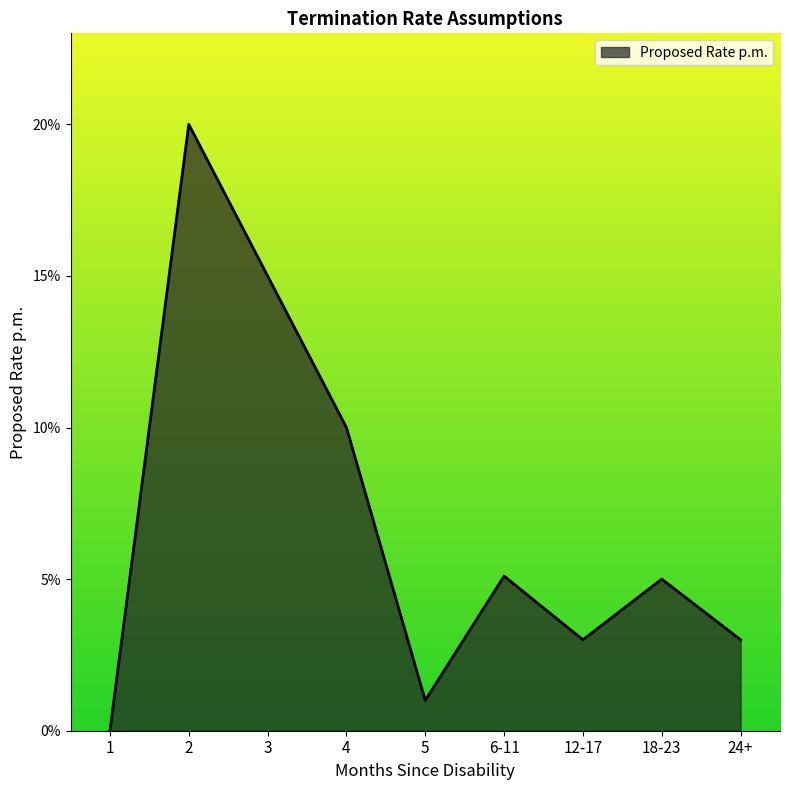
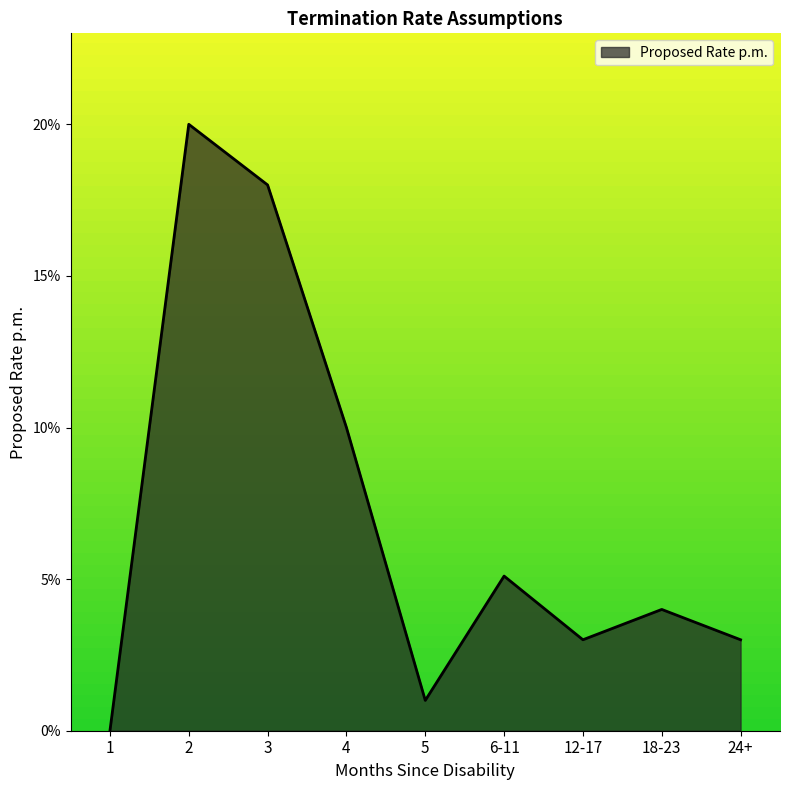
  {
    "1": "0.0%",
    "2": "20.0%",
-   "3": "15.0%",
+   "3": "18.0%",
    "4": "10.0%",
    "5": "1.0%",
    "6-11": "5.1%",
    "12-17": "3.0%",
-   "18-23": "5.0%",
+   "18-23": "4.0%",
    "24+": "3.0%"
  }
